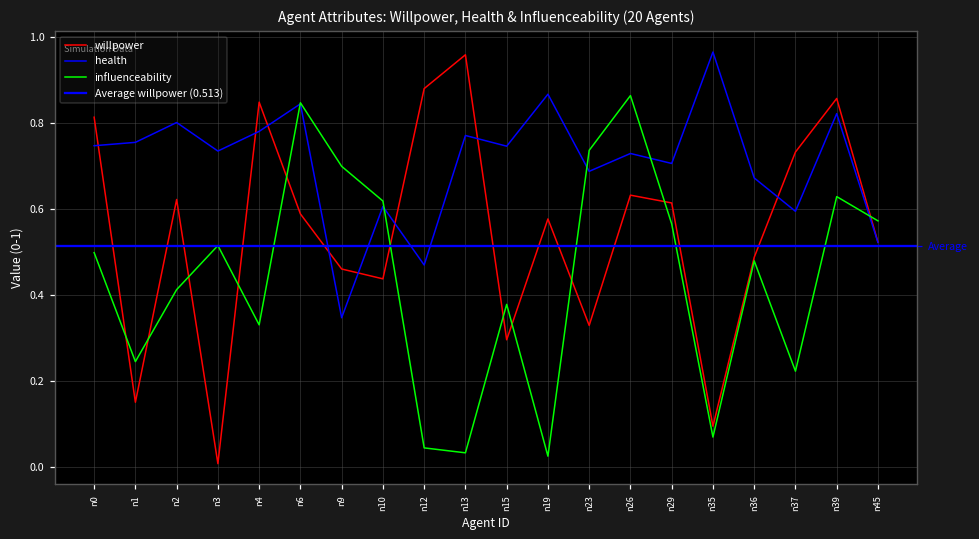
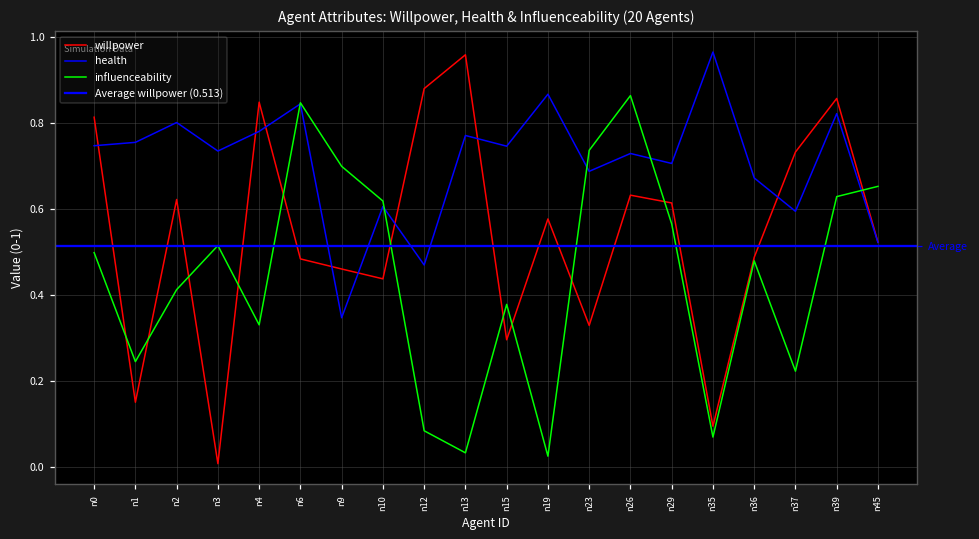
  {
    "willpower": {
      "n0": 0.81,
      "n1": 0.15,
      "n2": 0.62,
      "n3": 0.01,
      "n4": 0.85,
-     "n6": 0.59,
+     "n6": 0.48,
      "n9": 0.46,
      "n10": 0.44,
      "n12": 0.88,
      "n13": 0.96,
      "n15": 0.30,
      "n19": 0.58,
      "n23": 0.33,
      "n26": 0.63,
      "n29": 0.61,
      "n35": 0.09,
      "n36": 0.49,
      "n37": 0.73,
      "n39": 0.86
    },
    "health": {
      "n0": 0.75,
      "n1": 0.75,
      "n2": 0.80,
      "n3": 0.73,
      "n4": 0.78,
      "n9": 0.35,
      "n10": 0.61,
      "n12": 0.47,
      "n13": 0.77,
      "n15": 0.75,
      "n19": 0.87,
      "n23": 0.69,
      "n26": 0.73,
      "n29": 0.71,
      "n35": 0.96,
      "n36": 0.67,
      "n37": 0.59,
      "n39": 0.82
    },
    "influenceability": {
      "n0": 0.50,
      "n1": 0.24,
      "n2": 0.41,
      "n3": 0.51,
      "n4": 0.33,
      "n9": 0.70,
      "n10": 0.62,
-     "n12": 0.04,
+     "n12": 0.08,
      "n13": 0.03,
      "n15": 0.38,
      "n19": 0.03,
      "n23": 0.74,
      "n26": 0.86,
      "n29": 0.56,
      "n35": 0.07,
      "n36": 0.48,
      "n37": 0.22,
      "n39": 0.63,
-     "n45": 0.57
+     "n45": 0.65
    }
  }
